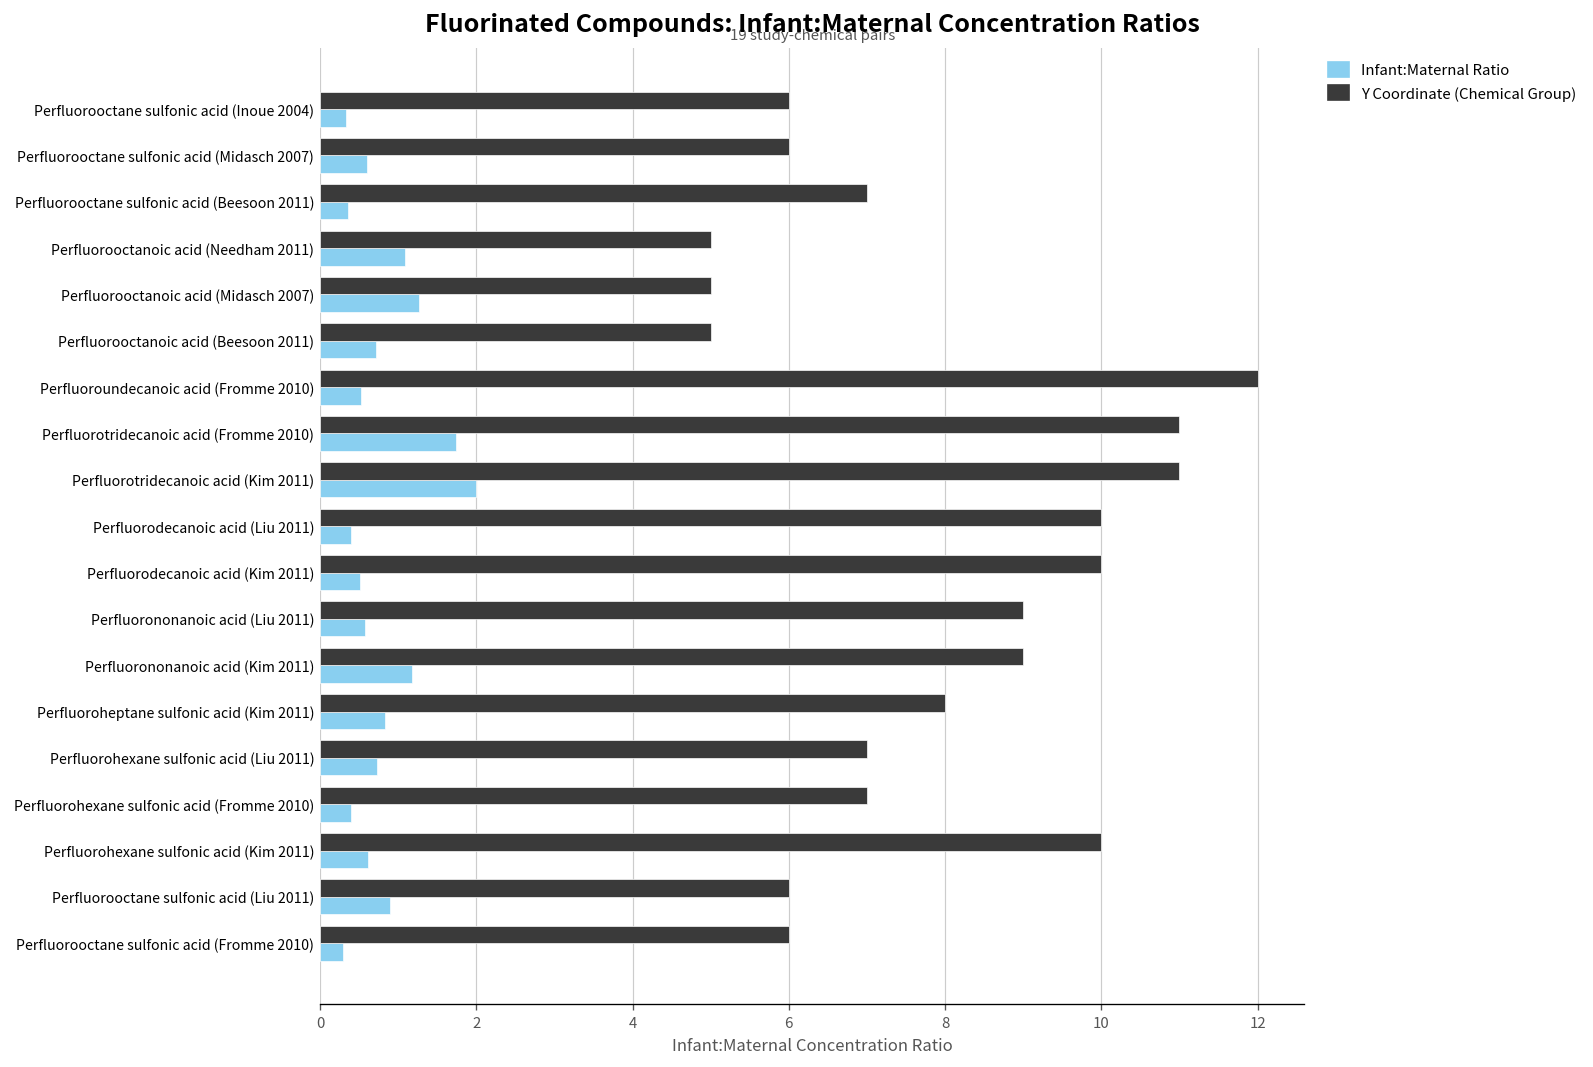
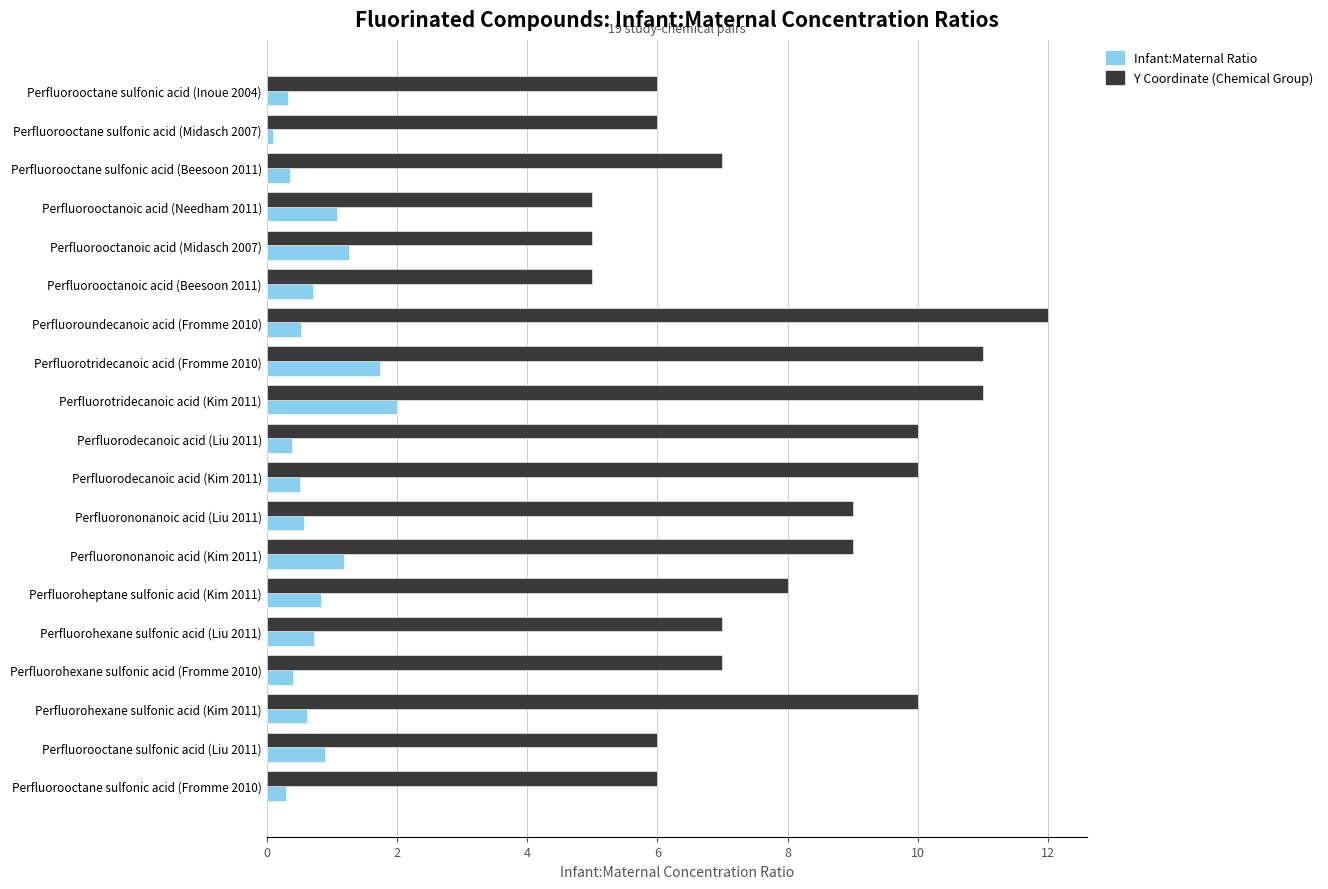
  {
    "Infant:Maternal Ratio": {
      "Perfluorooctane sulfonic acid (Inoue 2004)": 0.3,
-     "Perfluorooctane sulfonic acid (Midasch 2007)": 0.6,
+     "Perfluorooctane sulfonic acid (Midasch 2007)": 0.1,
      "Perfluorooctane sulfonic acid (Beesoon 2011)": 0.4,
      "Perfluorooctanoic acid (Needham 2011)": 1.1,
      "Perfluorooctanoic acid (Midasch 2007)": 1.3,
      "Perfluorooctanoic acid (Beesoon 2011)": 0.7,
      "Perfluoroundecanoic acid (Fromme 2010)": 0.5,
      "Perfluorotridecanoic acid (Fromme 2010)": 1.7,
      "Perfluorotridecanoic acid (Kim 2011)": 2.0,
      "Perfluorodecanoic acid (Liu 2011)": 0.4,
      "Perfluorodecanoic acid (Kim 2011)": 0.5,
      "Perfluorononanoic acid (Liu 2011)": 0.6,
      "Perfluorononanoic acid (Kim 2011)": 1.2,
      "Perfluoroheptane sulfonic acid (Kim 2011)": 0.8,
      "Perfluorohexane sulfonic acid (Liu 2011)": 0.7,
      "Perfluorohexane sulfonic acid (Fromme 2010)": 0.4,
      "Perfluorohexane sulfonic acid (Kim 2011)": 0.6,
      "Perfluorooctane sulfonic acid (Liu 2011)": 0.9,
      "Perfluorooctane sulfonic acid (Fromme 2010)": 0.3
    },
    "Y Coordinate (Chemical Group)": {
      "Perfluorooctane sulfonic acid (Inoue 2004)": 6.0,
      "Perfluorooctane sulfonic acid (Midasch 2007)": 6.0,
      "Perfluorooctane sulfonic acid (Beesoon 2011)": 7.0,
      "Perfluorooctanoic acid (Needham 2011)": 5.0,
      "Perfluorooctanoic acid (Midasch 2007)": 5.0,
      "Perfluorooctanoic acid (Beesoon 2011)": 5.0,
      "Perfluoroundecanoic acid (Fromme 2010)": 12.0,
      "Perfluorotridecanoic acid (Fromme 2010)": 11.0,
      "Perfluorotridecanoic acid (Kim 2011)": 11.0,
      "Perfluorodecanoic acid (Liu 2011)": 10.0,
      "Perfluorodecanoic acid (Kim 2011)": 10.0,
      "Perfluorononanoic acid (Liu 2011)": 9.0,
      "Perfluorononanoic acid (Kim 2011)": 9.0,
      "Perfluoroheptane sulfonic acid (Kim 2011)": 8.0,
      "Perfluorohexane sulfonic acid (Liu 2011)": 7.0,
      "Perfluorohexane sulfonic acid (Fromme 2010)": 7.0,
      "Perfluorohexane sulfonic acid (Kim 2011)": 10.0,
      "Perfluorooctane sulfonic acid (Liu 2011)": 6.0,
      "Perfluorooctane sulfonic acid (Fromme 2010)": 6.0
    }
  }
